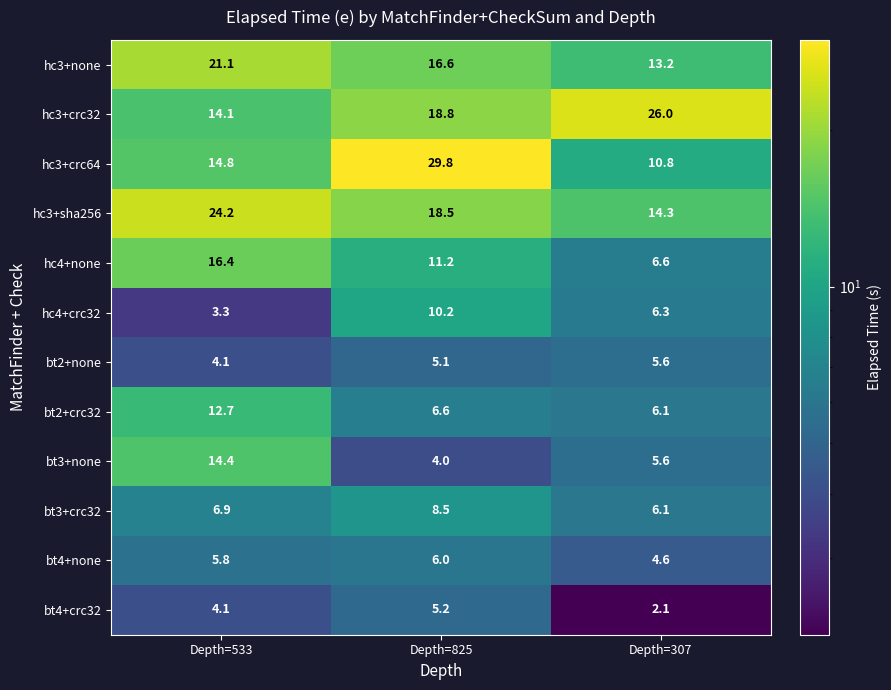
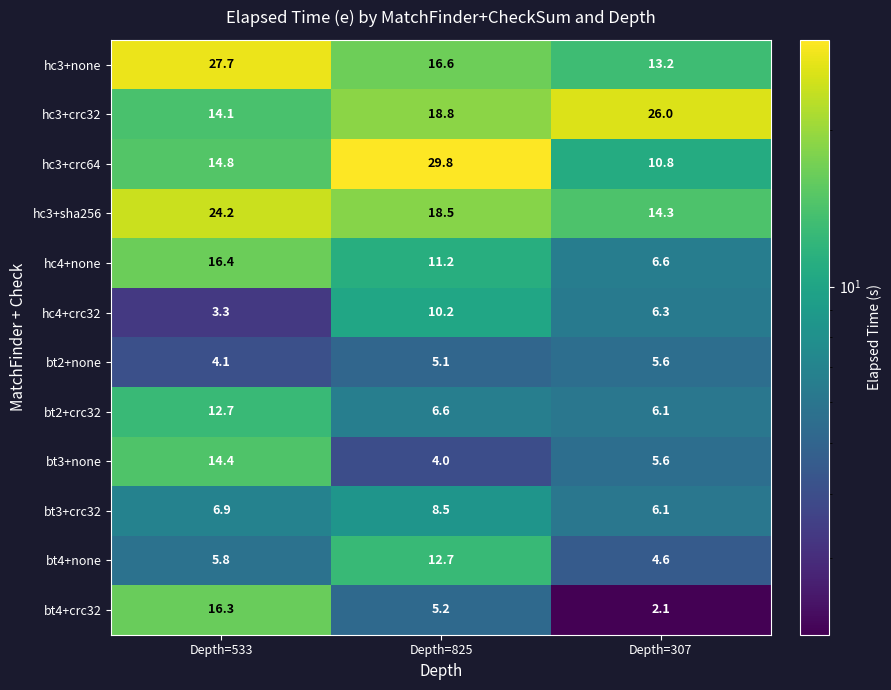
  {
    "hc3+none": {
-     "Depth=533": 21.1,
+     "Depth=533": 27.7,
      "Depth=825": 16.6,
      "Depth=307": 13.2
    },
    "hc3+crc32": {
      "Depth=533": 14.1,
      "Depth=825": 18.8,
      "Depth=307": 26.0
    },
    "hc3+crc64": {
      "Depth=533": 14.8,
      "Depth=825": 29.8,
      "Depth=307": 10.8
    },
    "hc3+sha256": {
      "Depth=533": 24.2,
      "Depth=825": 18.5,
      "Depth=307": 14.3
    },
    "hc4+none": {
      "Depth=533": 16.4,
      "Depth=825": 11.2,
      "Depth=307": 6.6
    },
    "hc4+crc32": {
      "Depth=533": 3.3,
      "Depth=825": 10.2,
      "Depth=307": 6.3
    },
    "bt2+none": {
      "Depth=533": 4.1,
      "Depth=825": 5.1,
      "Depth=307": 5.6
    },
    "bt2+crc32": {
      "Depth=533": 12.7,
      "Depth=825": 6.6,
      "Depth=307": 6.1
    },
    "bt3+none": {
      "Depth=533": 14.4,
      "Depth=825": 4.0,
      "Depth=307": 5.6
    },
    "bt3+crc32": {
      "Depth=533": 6.9,
      "Depth=825": 8.5,
      "Depth=307": 6.1
    },
    "bt4+none": {
      "Depth=533": 5.8,
-     "Depth=825": 6.0,
+     "Depth=825": 12.7,
      "Depth=307": 4.6
    },
    "bt4+crc32": {
-     "Depth=533": 4.1,
+     "Depth=533": 16.3,
      "Depth=825": 5.2,
      "Depth=307": 2.1
    }
  }
